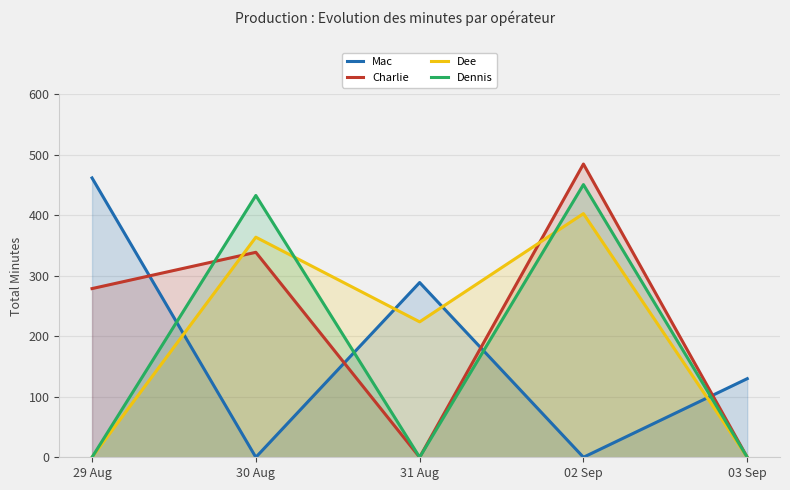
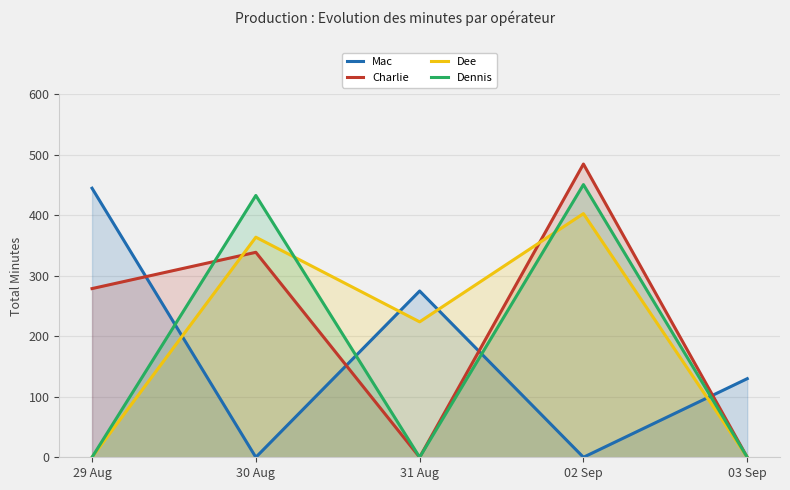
  {
    "Mac": {
-     "29 Aug": 460,
+     "29 Aug": 450,
      "30 Aug": 0,
-     "31 Aug": 290,
+     "31 Aug": 280,
      "02 Sep": 0,
      "03 Sep": 130
    },
    "Charlie": {
      "29 Aug": 280,
      "30 Aug": 340,
      "02 Sep": 490
    },
    "Dee": {
      "30 Aug": 360,
      "31 Aug": 220,
      "02 Sep": 400
    },
    "Dennis": {
      "30 Aug": 430,
      "02 Sep": 450
    }
  }
